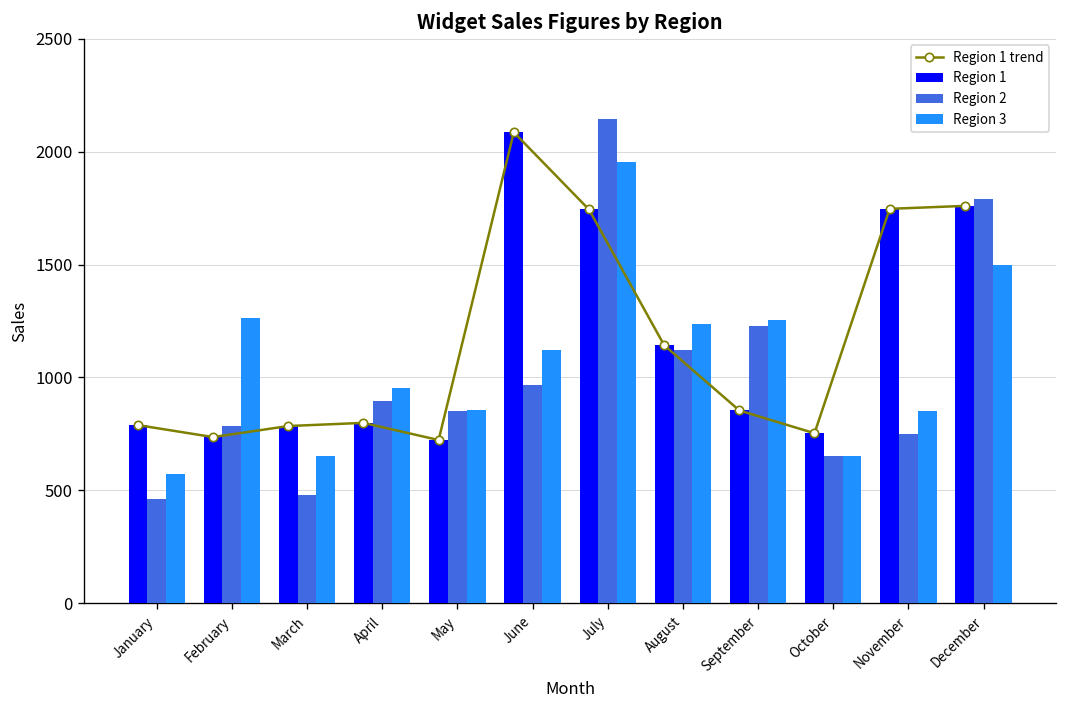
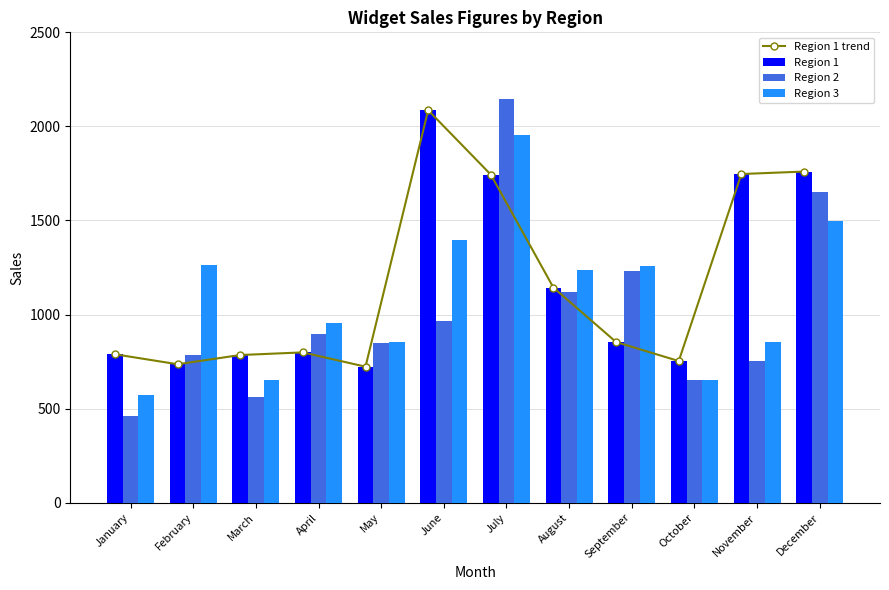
  {
    "Region 1": {
      "January": 790,
      "February": 740,
      "March": 790,
      "April": 800,
      "May": 720,
      "June": 2090,
      "July": 1740,
      "August": 1140,
      "September": 850,
      "October": 750,
      "November": 1750,
      "December": 1760
    },
    "Region 2": {
      "January": 460,
      "February": 790,
-     "March": 480,
+     "March": 560,
      "April": 900,
      "May": 850,
      "June": 970,
      "July": 2150,
      "August": 1120,
      "September": 1230,
      "October": 650,
      "November": 750,
-     "December": 1790
+     "December": 1650
    },
    "Region 3": {
      "January": 570,
      "February": 1270,
      "March": 650,
      "April": 950,
      "May": 850,
-     "June": 1120,
+     "June": 1400,
      "July": 1960,
      "August": 1240,
      "September": 1260,
      "October": 650,
      "November": 850,
      "December": 1500
    }
  }
